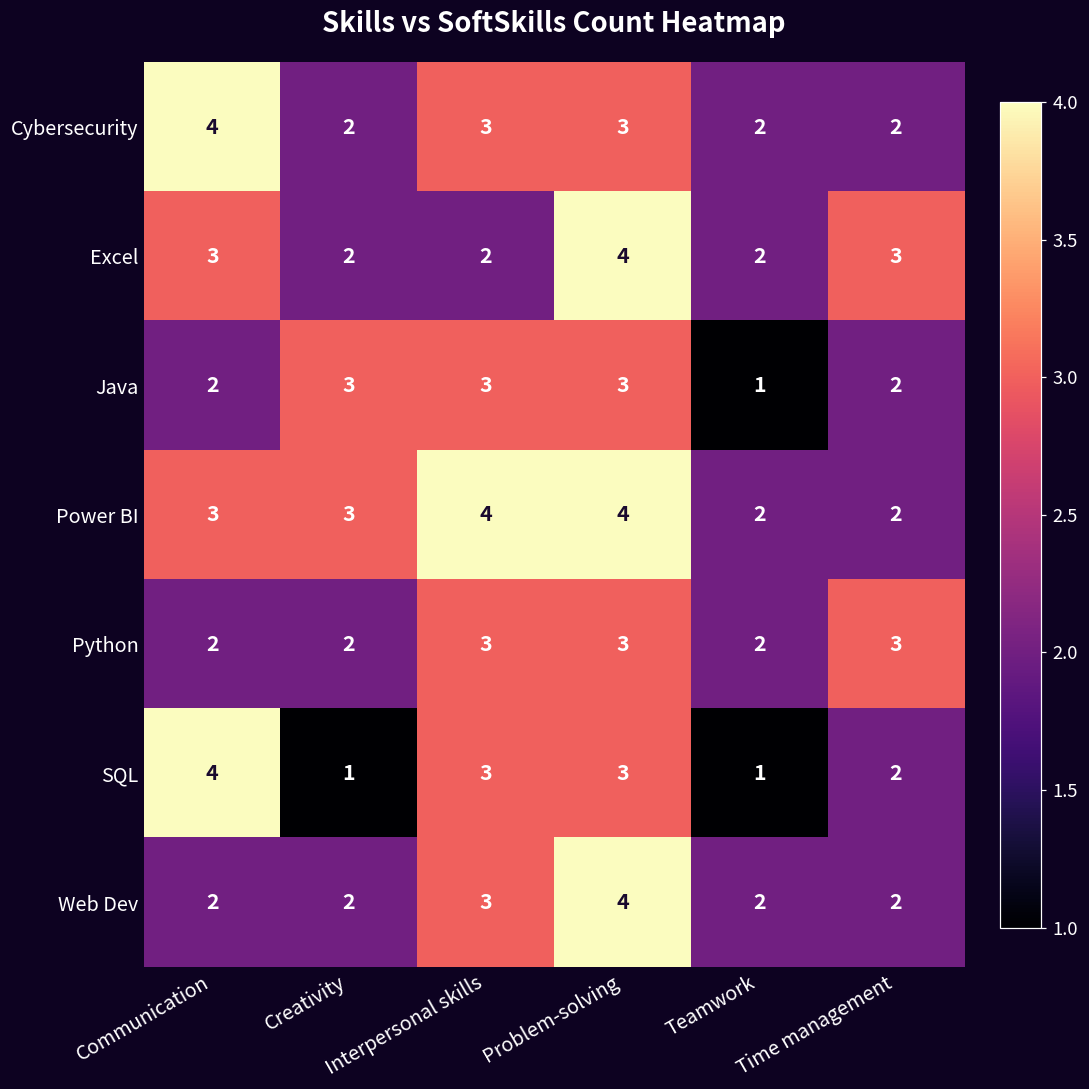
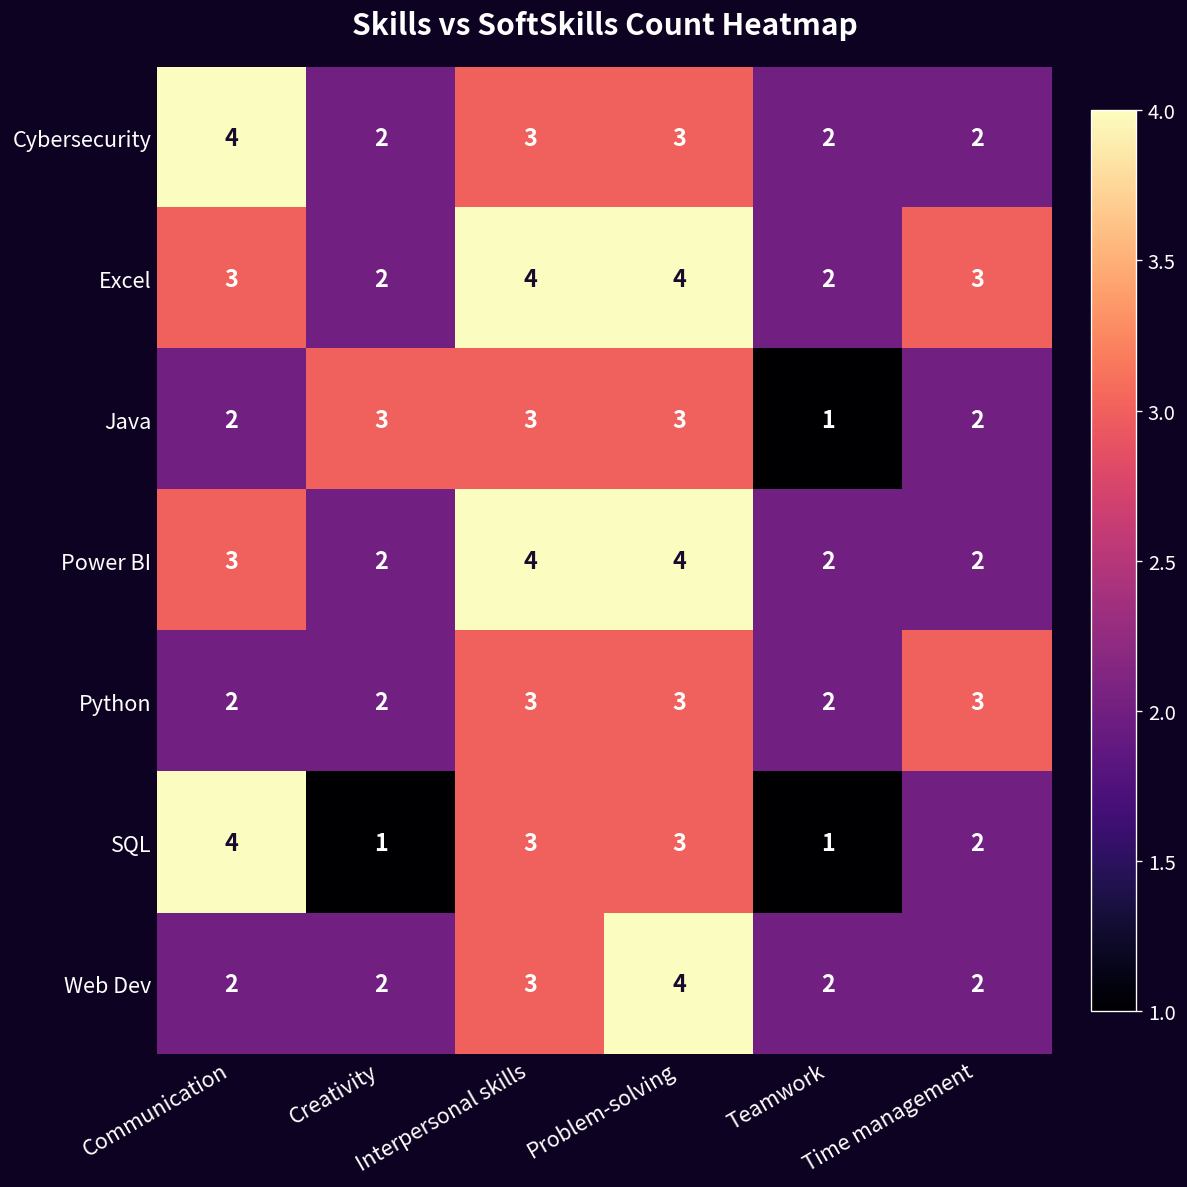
  {
    "Cybersecurity": {
      "Communication": 4,
      "Creativity": 2,
      "Interpersonal skills": 3,
      "Problem-solving": 3,
      "Teamwork": 2,
      "Time management": 2
    },
    "Excel": {
      "Communication": 3,
      "Creativity": 2,
-     "Interpersonal skills": 2,
+     "Interpersonal skills": 4,
      "Problem-solving": 4,
      "Teamwork": 2,
      "Time management": 3
    },
    "Java": {
      "Communication": 2,
      "Creativity": 3,
      "Interpersonal skills": 3,
      "Problem-solving": 3,
      "Teamwork": 1,
      "Time management": 2
    },
    "Power BI": {
      "Communication": 3,
-     "Creativity": 3,
+     "Creativity": 2,
      "Interpersonal skills": 4,
      "Problem-solving": 4,
      "Teamwork": 2,
      "Time management": 2
    },
    "Python": {
      "Communication": 2,
      "Creativity": 2,
      "Interpersonal skills": 3,
      "Problem-solving": 3,
      "Teamwork": 2,
      "Time management": 3
    },
    "SQL": {
      "Communication": 4,
      "Creativity": 1,
      "Interpersonal skills": 3,
      "Problem-solving": 3,
      "Teamwork": 1,
      "Time management": 2
    },
    "Web Dev": {
      "Communication": 2,
      "Creativity": 2,
      "Interpersonal skills": 3,
      "Problem-solving": 4,
      "Teamwork": 2,
      "Time management": 2
    }
  }
